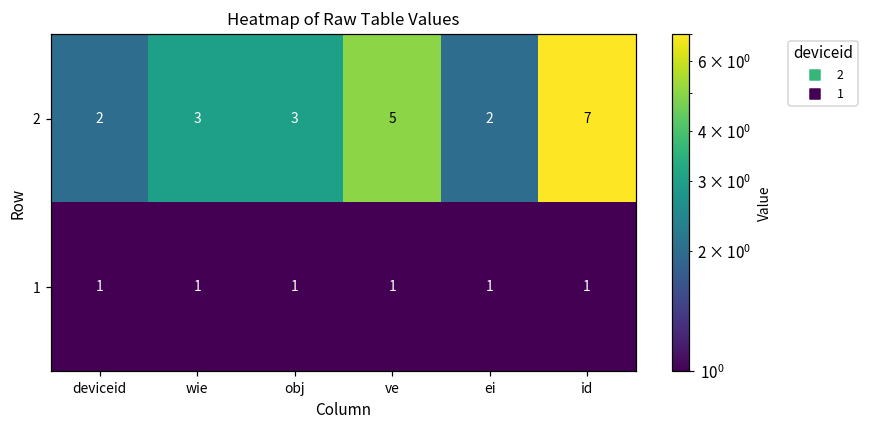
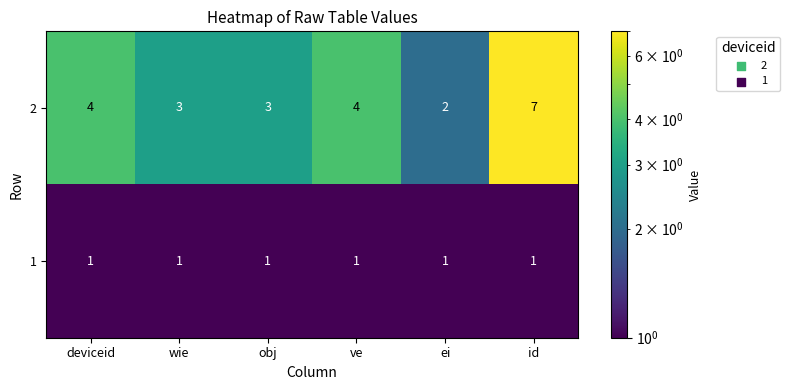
  {
    "2": {
-     "deviceid": 2,
+     "deviceid": 4,
      "wie": 3,
      "obj": 3,
-     "ve": 5,
+     "ve": 4,
      "ei": 2,
      "id": 7
    },
    "1": {
      "deviceid": 1,
      "wie": 1,
      "obj": 1,
      "ve": 1,
      "ei": 1,
      "id": 1
    }
  }
